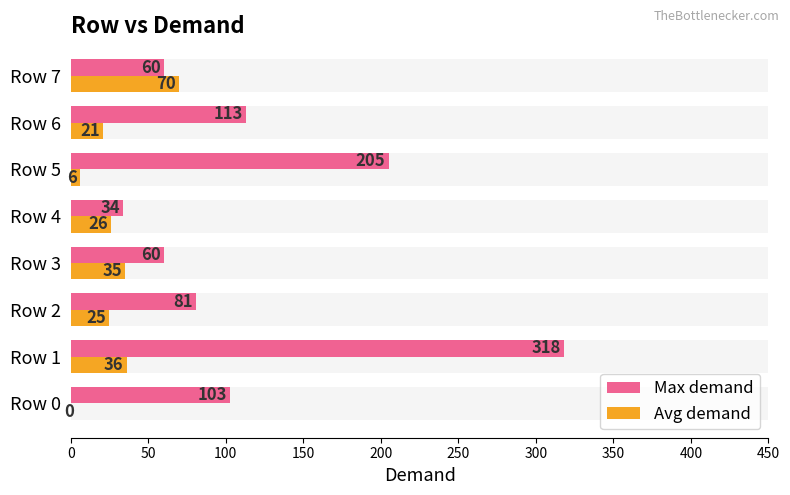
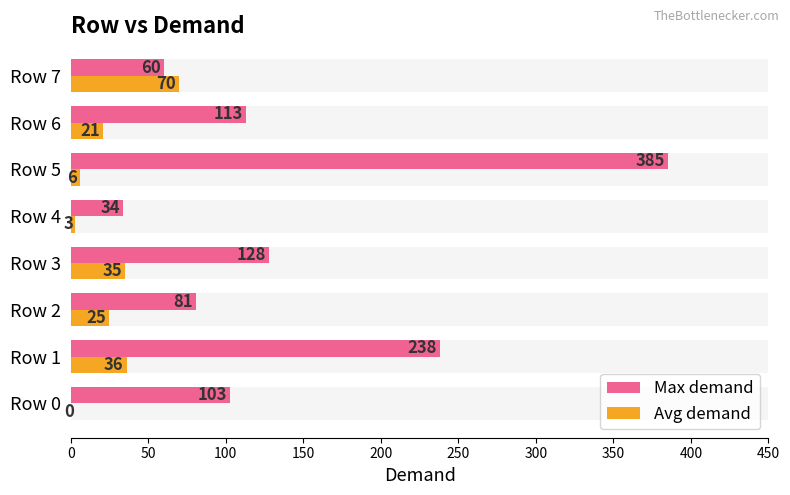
  {
    "Max demand": {
-     "Row 5": 205,
-     "Row 3": 60,
-     "Row 1": 318
+     "Row 5": 385,
+     "Row 3": 128,
+     "Row 1": 238
    },
    "Avg demand": {
-     "Row 4": 26,
+     "Row 4": 3,
      "Row 0": 0
    }
  }
